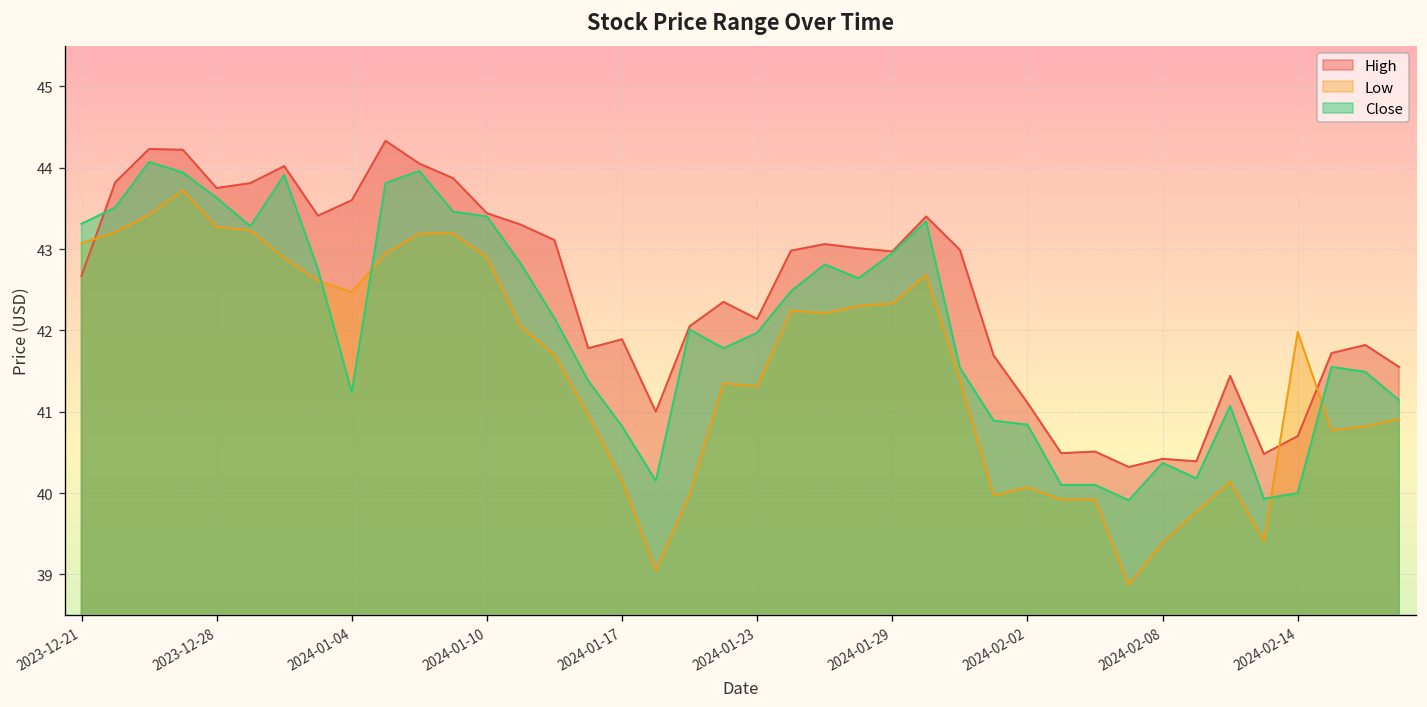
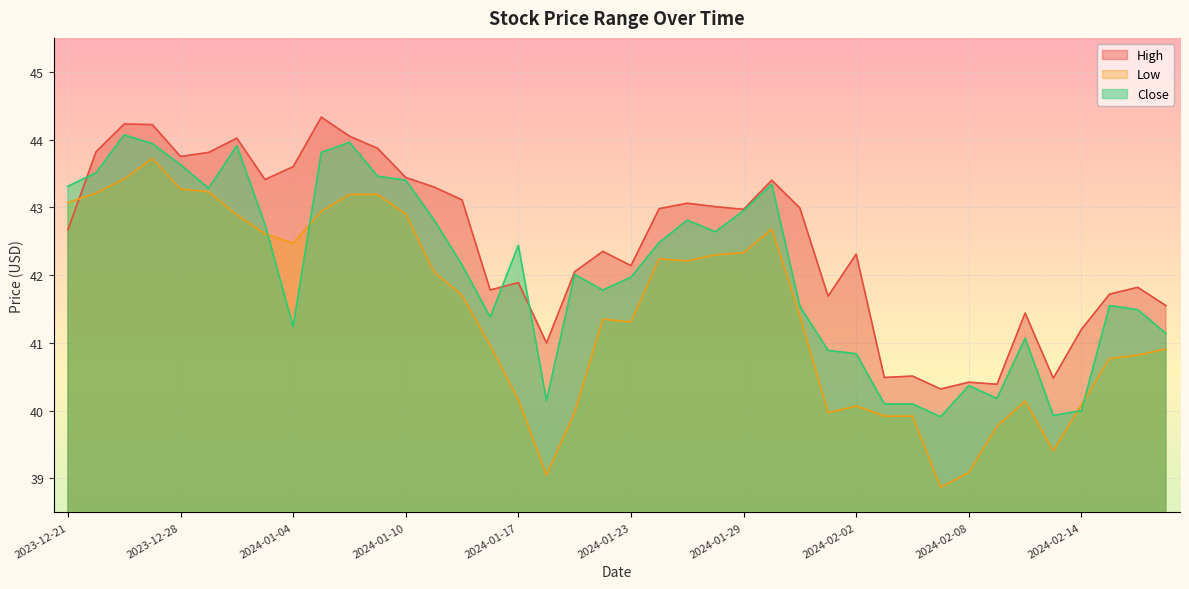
  {
    "High": {
      "2023-12-21": 42.7,
      "2023-12-28": 43.8,
      "2024-01-04": 43.6,
      "2024-01-10": 43.4,
      "2024-01-17": 41.9,
      "2024-01-23": 42.1,
-     "2024-02-02": 41.1,
+     "2024-02-02": 42.3,
      "2024-02-08": 40.4,
-     "2024-02-14": 40.7
+     "2024-02-14": 41.2
    },
    "Low": {
      "2023-12-21": 43.1,
      "2023-12-28": 43.3,
      "2024-01-04": 42.5,
      "2024-01-10": 42.9,
      "2024-01-17": 40.2,
      "2024-01-23": 41.3,
      "2024-01-29": 42.3,
      "2024-02-02": 40.1,
-     "2024-02-08": 39.4,
-     "2024-02-14": 42.0
+     "2024-02-08": 39.1,
+     "2024-02-14": 40.1
    },
    "Close": {
      "2023-12-21": 43.3,
      "2023-12-28": 43.6,
      "2024-01-04": 41.2,
      "2024-01-10": 43.4,
-     "2024-01-17": 40.8,
+     "2024-01-17": 42.4,
      "2024-01-23": 42.0,
      "2024-02-02": 40.8,
      "2024-02-08": 40.4,
      "2024-02-14": 40.0
    }
  }
